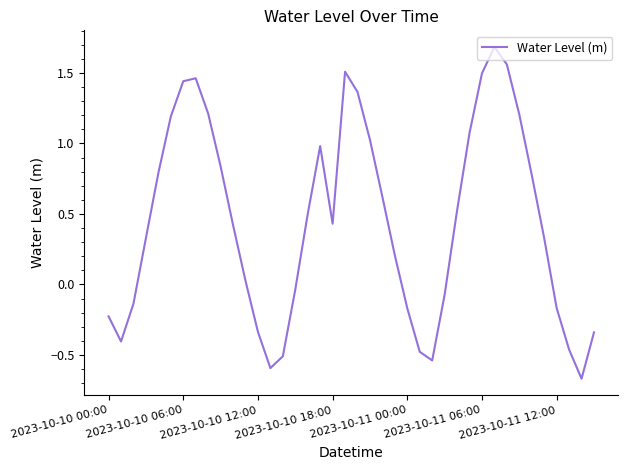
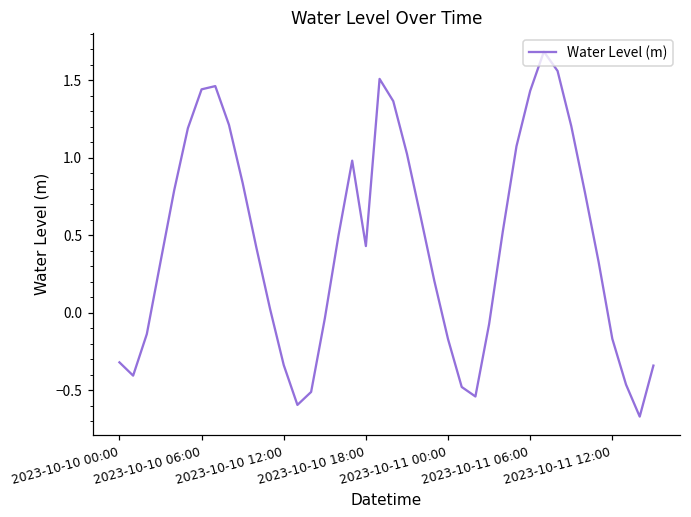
  {
-   "2023-10-10 00:00": -0.23,
+   "2023-10-10 00:00": -0.32,
    "2023-10-10 06:00": 1.44,
    "2023-10-10 12:00": -0.34,
    "2023-10-10 18:00": 0.43,
    "2023-10-11 00:00": -0.17,
-   "2023-10-11 06:00": 1.50,
+   "2023-10-11 06:00": 1.43,
    "2023-10-11 12:00": -0.17
  }
